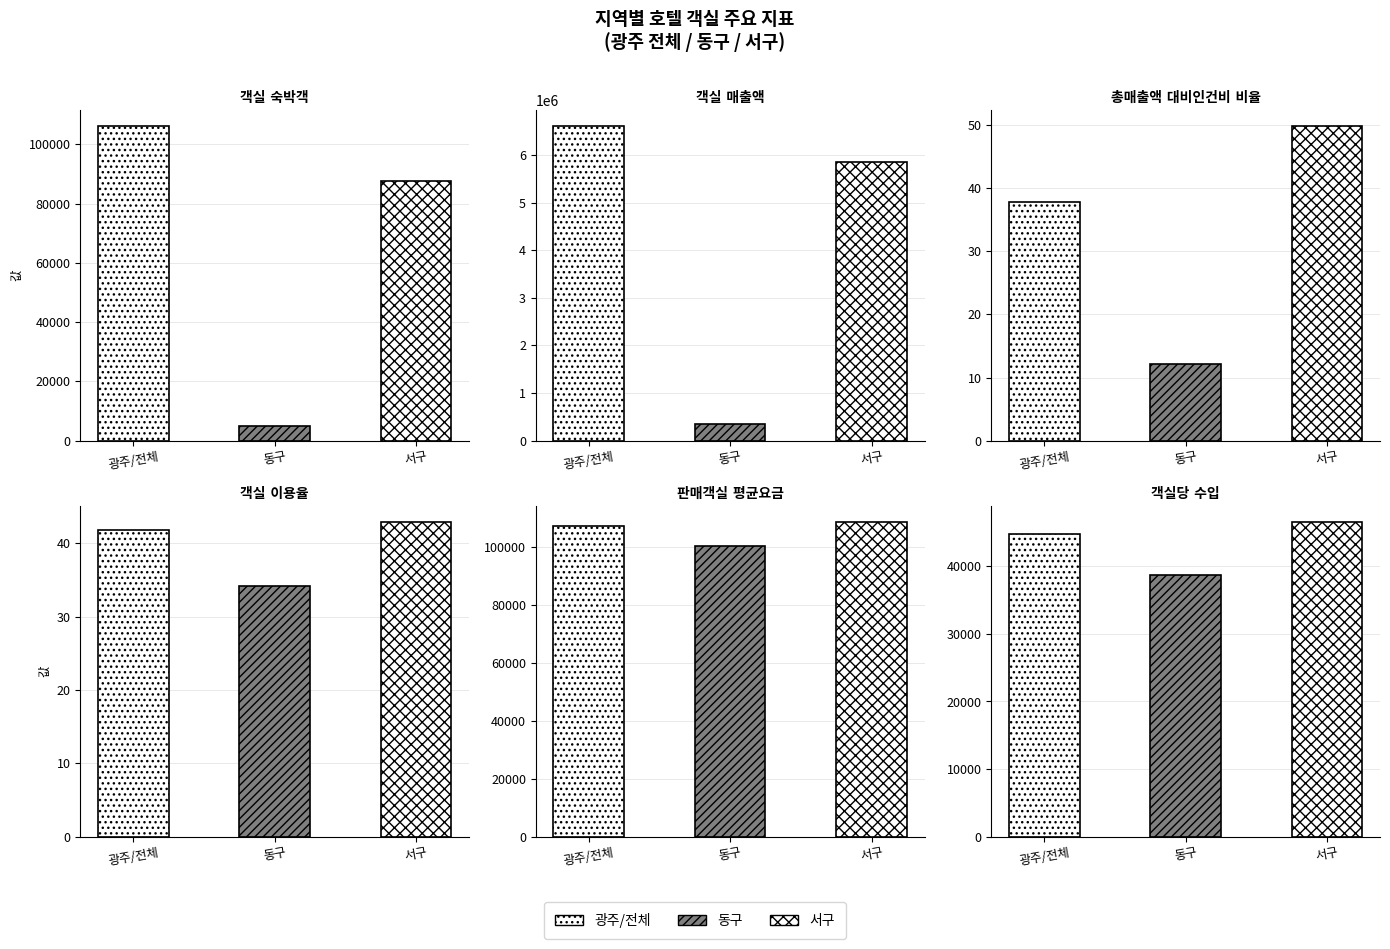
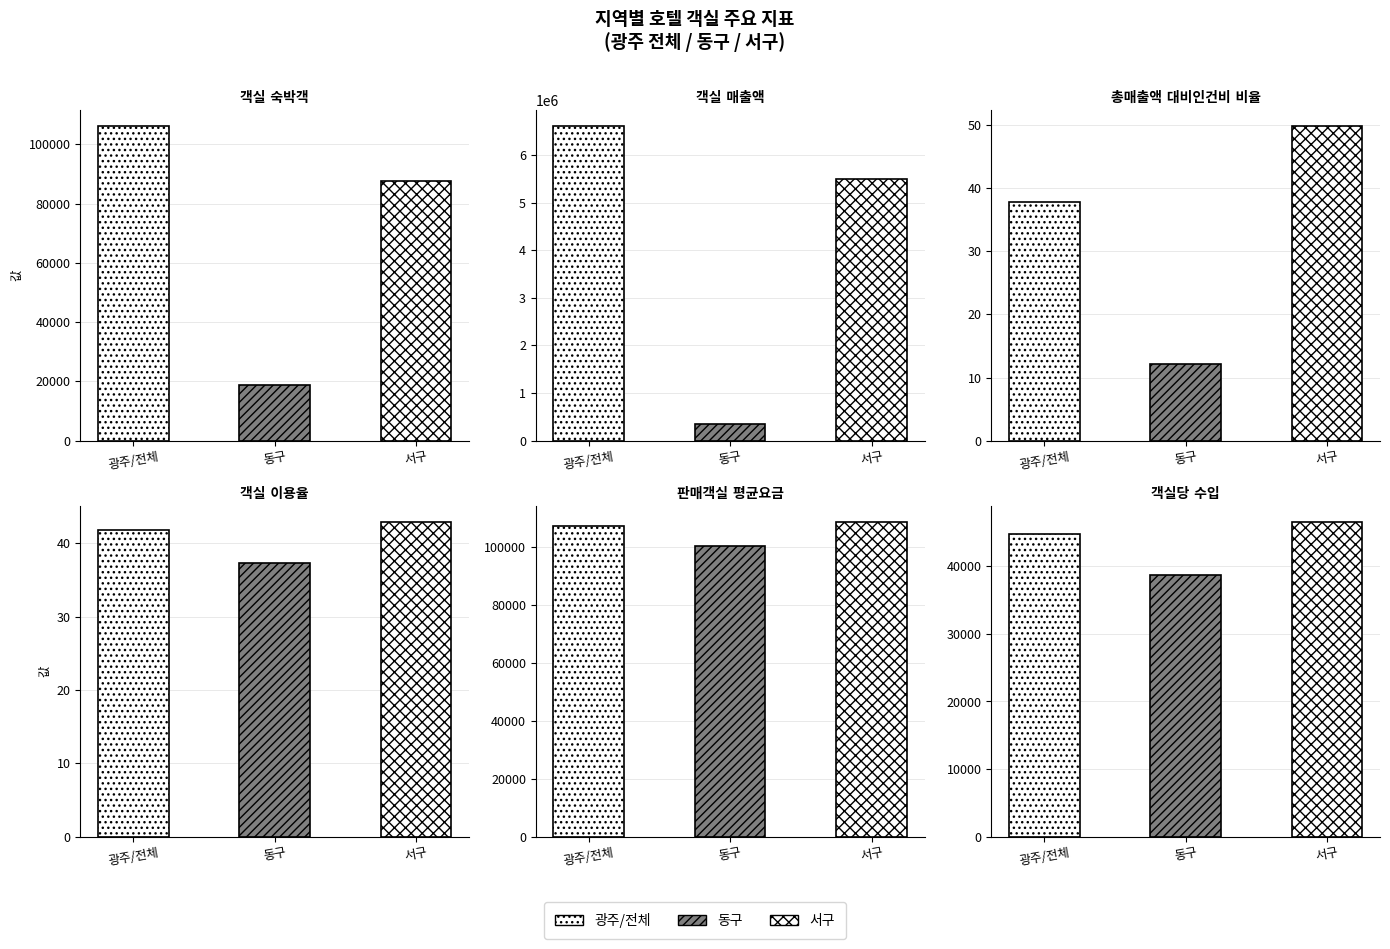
  {
    "객실 숙박객": {
      "광주/전체": 106000,
-     "동구": 5000,
+     "동구": 19000,
      "서구": 87000
    },
    "객실 매출액": {
      "광주/전체": 6600000,
      "동구": 300000,
-     "서구": 5900000
+     "서구": 5500000
    },
    "총매출액 대비인건비 비율": {
      "광주/전체": 38,
      "동구": 12,
      "서구": 50
    },
    "객실 이용율": {
      "광주/전체": 42,
-     "동구": 34,
+     "동구": 37,
      "서구": 43
    },
    "판매객실 평균요금": {
      "광주/전체": 107000,
      "동구": 100000,
      "서구": 109000
    },
    "객실당 수입": {
      "광주/전체": 45000,
      "동구": 39000,
      "서구": 47000
    }
  }
